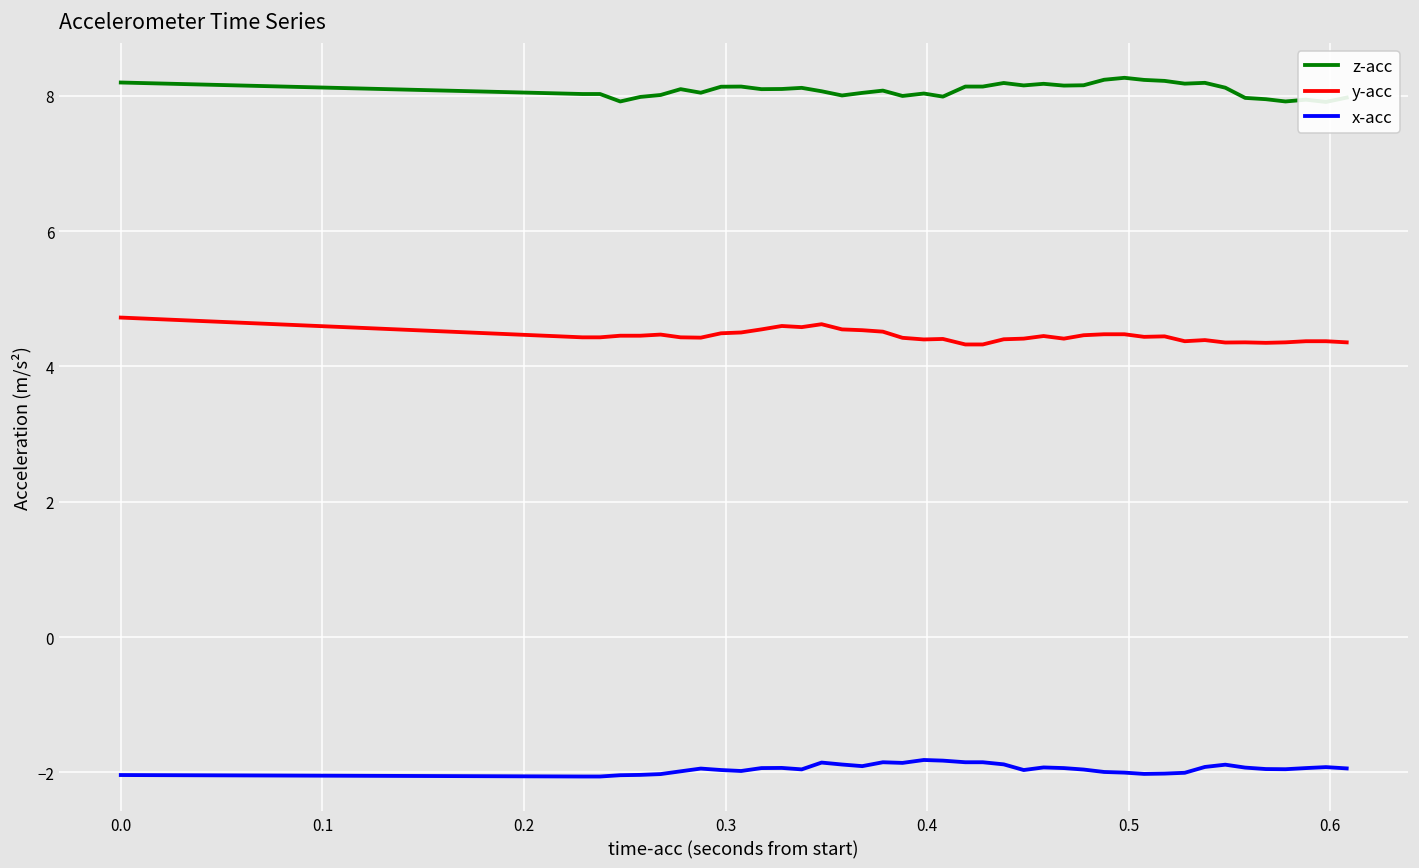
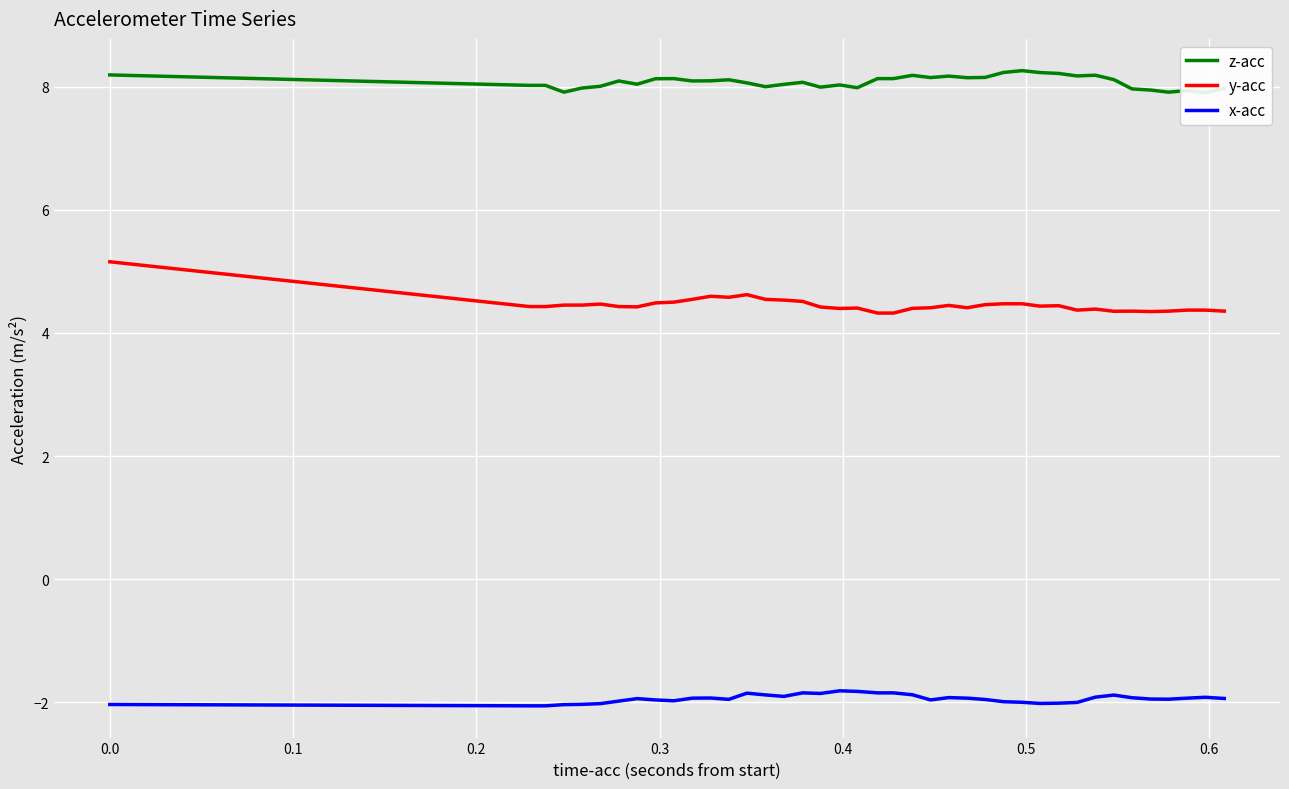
  {
    "z-acc": {
      "0.0": 8.2
    },
    "y-acc": {
-     "0.0": 4.7
+     "0.0": 5.2
    },
    "x-acc": {
      "0.0": -2.0
    }
  }
